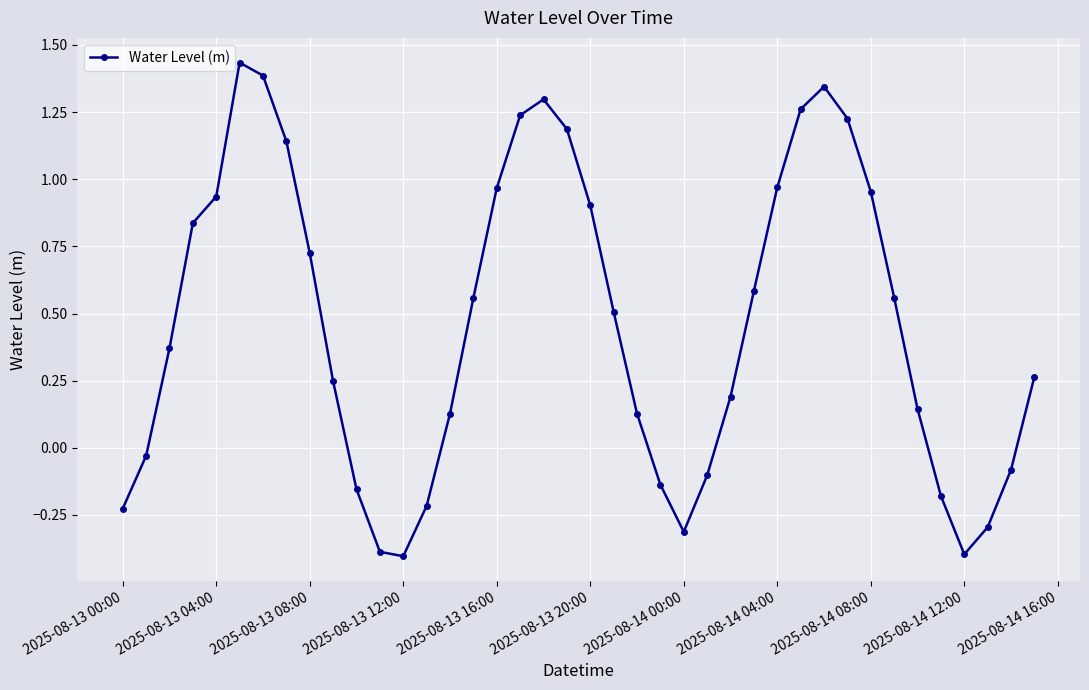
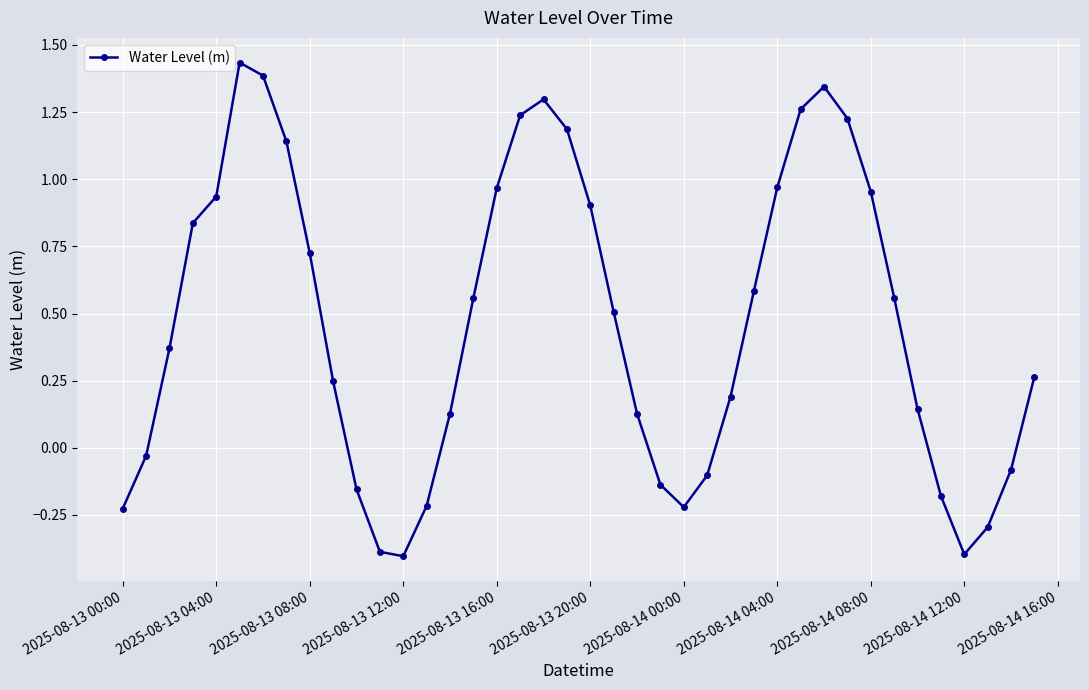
  {
    "2025-08-13 00:00": -0.23,
    "2025-08-13 04:00": 0.94,
    "2025-08-13 08:00": 0.73,
    "2025-08-13 12:00": -0.40,
    "2025-08-13 16:00": 0.97,
    "2025-08-13 20:00": 0.90,
-   "2025-08-14 00:00": -0.31,
+   "2025-08-14 00:00": -0.22,
    "2025-08-14 04:00": 0.97,
    "2025-08-14 08:00": 0.95,
    "2025-08-14 12:00": -0.40
  }
